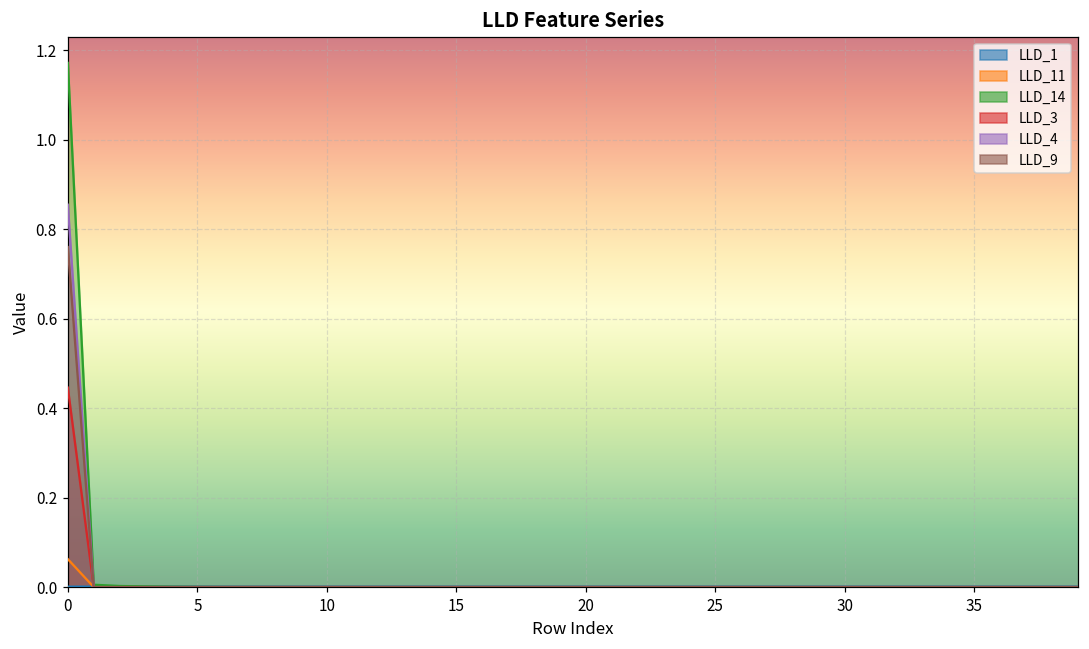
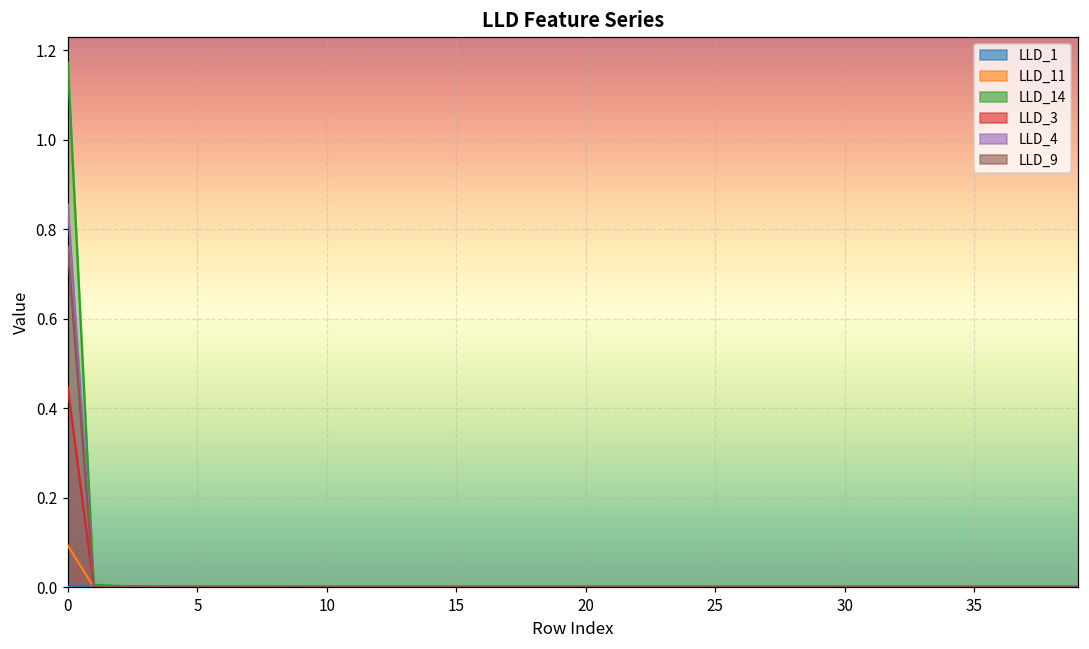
  {
    "LLD_1": {
      "0": 0.00
    },
    "LLD_11": {
-     "0": 0.06
+     "0": 0.09
    },
    "LLD_14": {
      "0": 1.17
    },
    "LLD_4": {
      "0": 0.85
    }
  }
